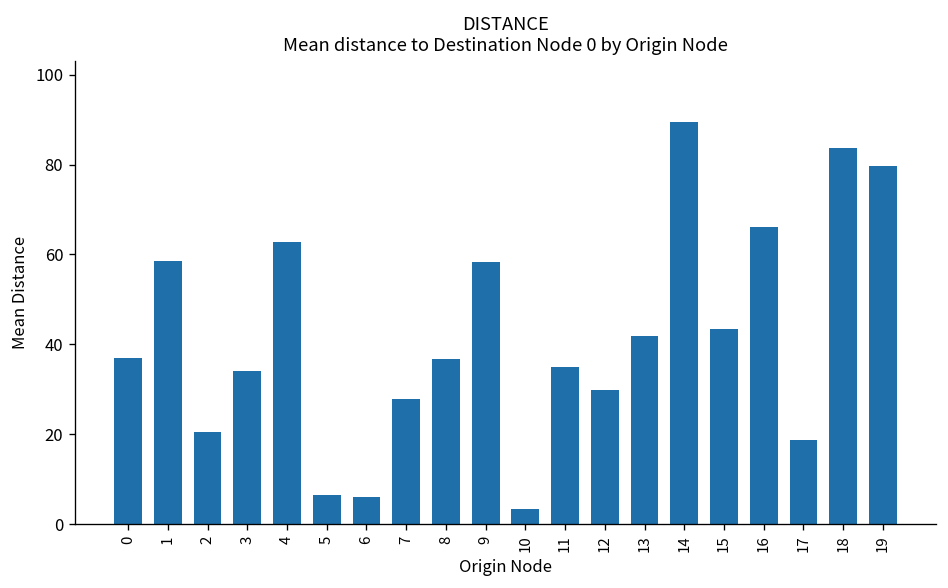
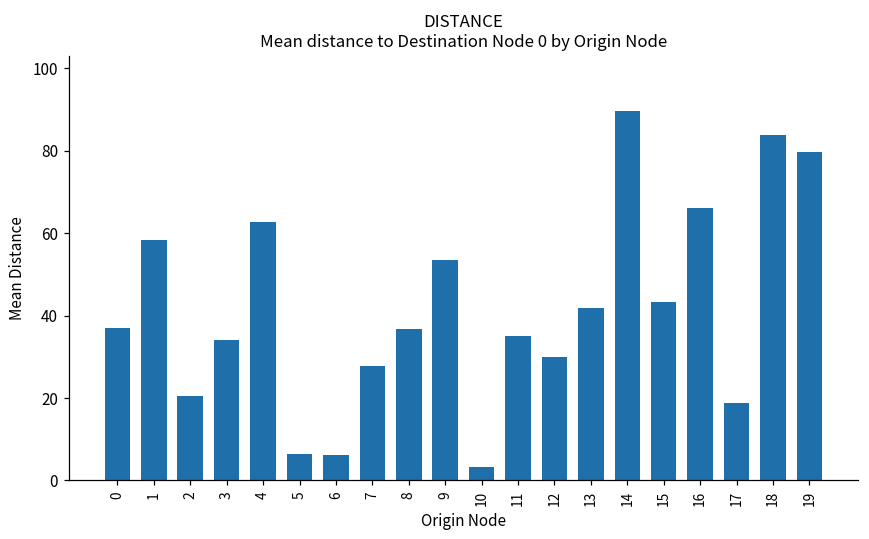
  {
    "0": 37,
    "1": 58,
    "2": 20,
    "3": 34,
    "4": 63,
    "5": 6,
    "6": 6,
    "7": 28,
    "8": 37,
-   "9": 58,
+   "9": 53,
    "10": 3,
    "11": 35,
    "12": 30,
    "13": 42,
    "14": 90,
    "15": 43,
    "16": 66,
    "17": 19,
    "18": 84,
    "19": 80
  }
